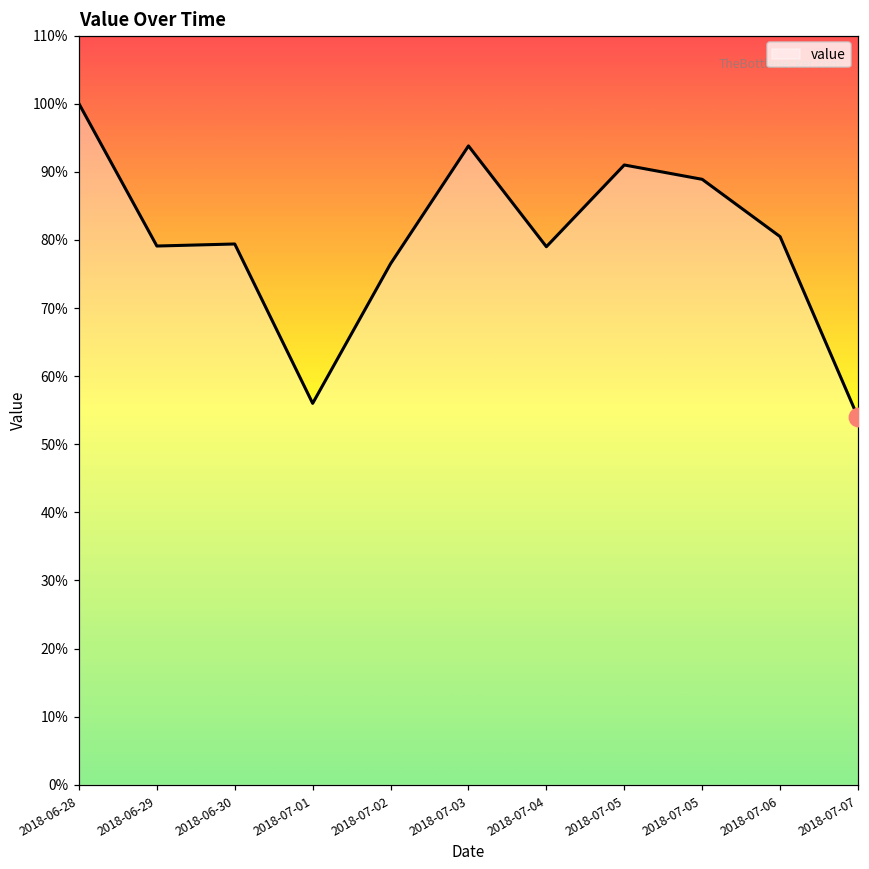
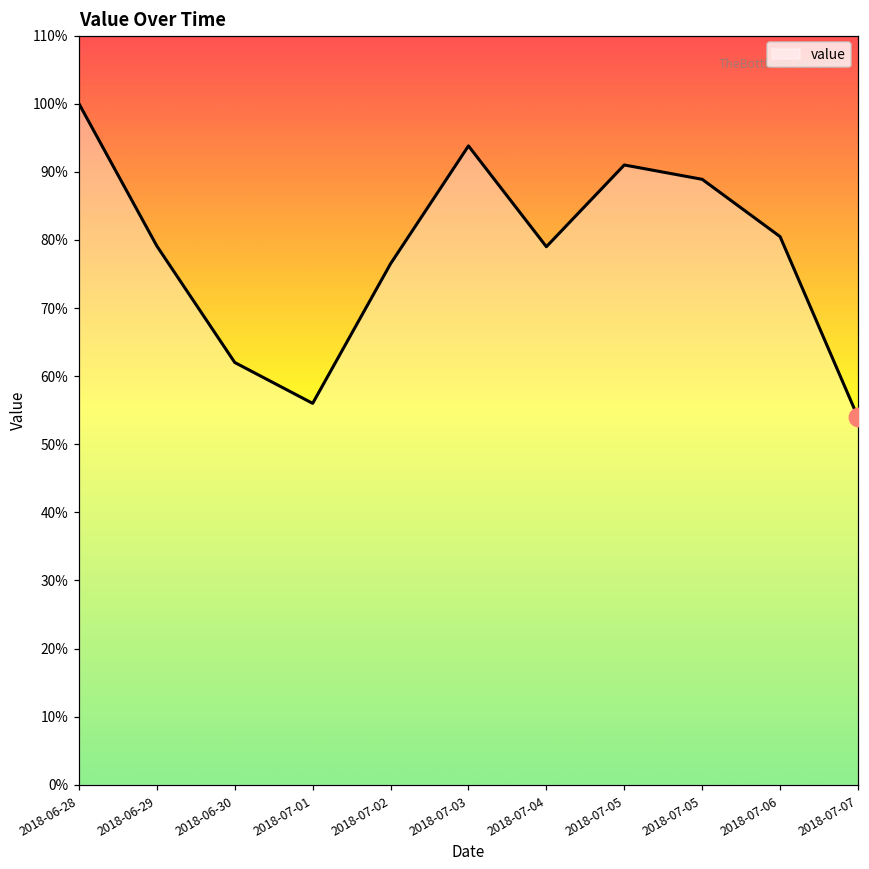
  {
    "value": {
      "2018-06-28": "100%",
      "2018-06-29": "79%",
-     "2018-06-30": "79%",
+     "2018-06-30": "62%",
      "2018-07-01": "56%",
      "2018-07-02": "77%",
      "2018-07-03": "94%",
      "2018-07-04": "79%",
      "2018-07-06": "80%"
    }
  }
